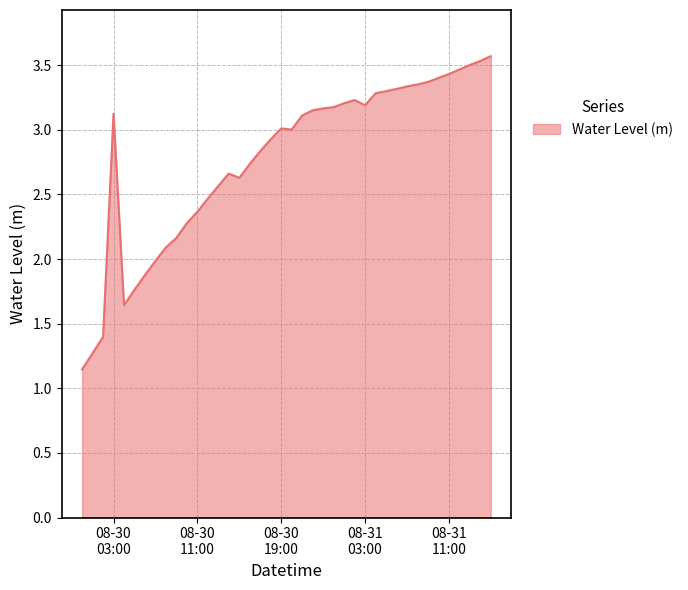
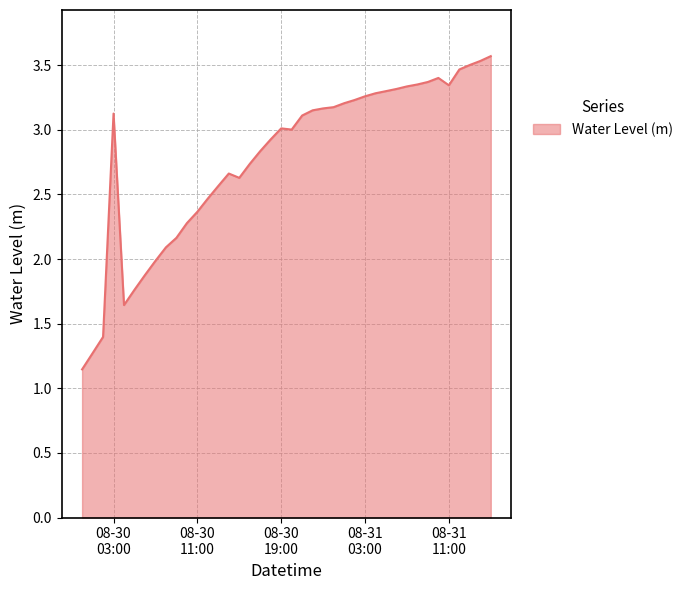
  {
    "08-30 03:00": 3.13,
    "08-30 11:00": 2.37,
    "08-30 19:00": 3.01,
-   "08-31 03:00": 3.19,
-   "08-31 11:00": 3.43
+   "08-31 03:00": 3.26,
+   "08-31 11:00": 3.34
  }
